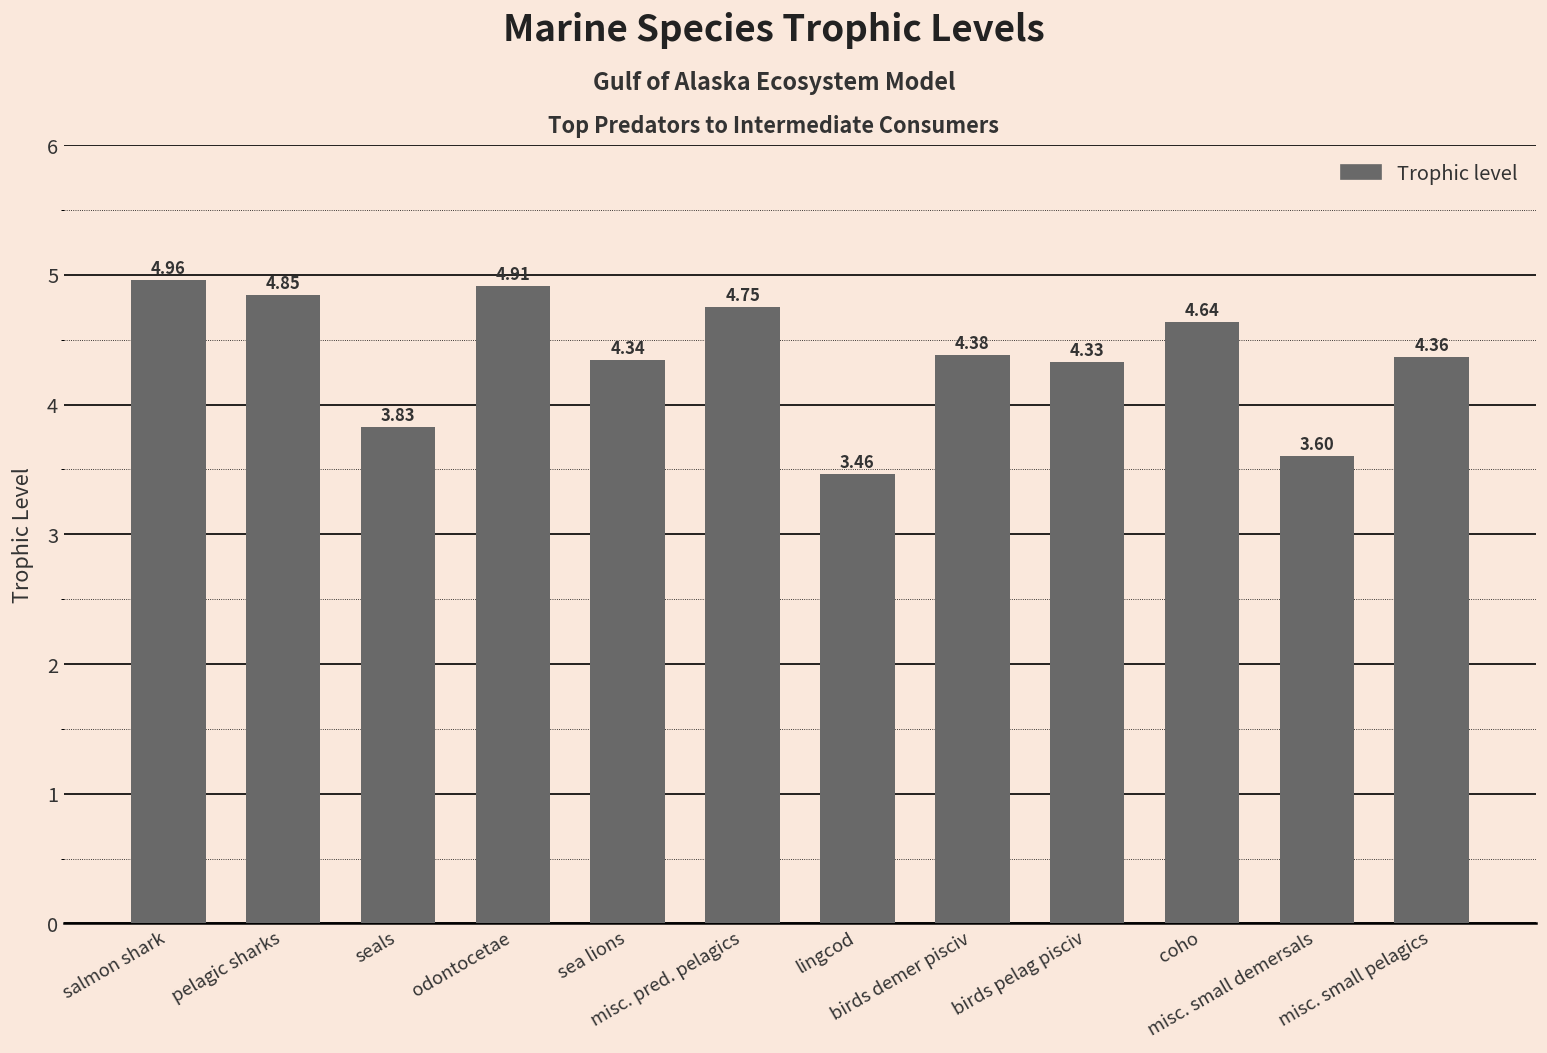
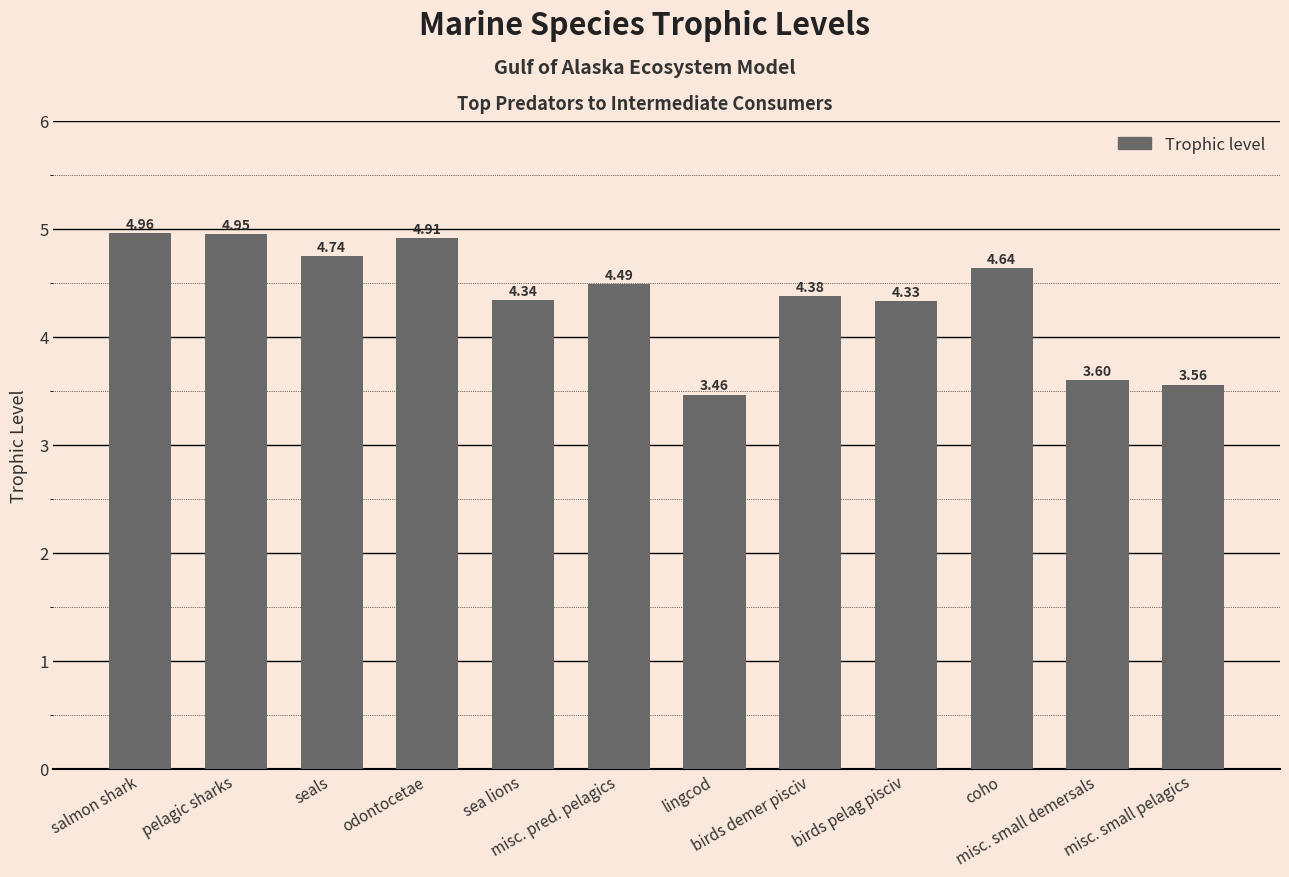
  {
    "salmon shark": 4.96,
-   "pelagic sharks": 4.85,
-   "seals": 3.83,
+   "pelagic sharks": 4.95,
+   "seals": 4.74,
    "odontocetae": 4.91,
    "sea lions": 4.34,
-   "misc. pred. pelagics": 4.75,
+   "misc. pred. pelagics": 4.49,
    "lingcod": 3.46,
    "birds demer pisciv": 4.38,
    "birds pelag pisciv": 4.33,
    "coho": 4.64,
    "misc. small demersals": 3.60,
-   "misc. small pelagics": 4.36
+   "misc. small pelagics": 3.56
  }
